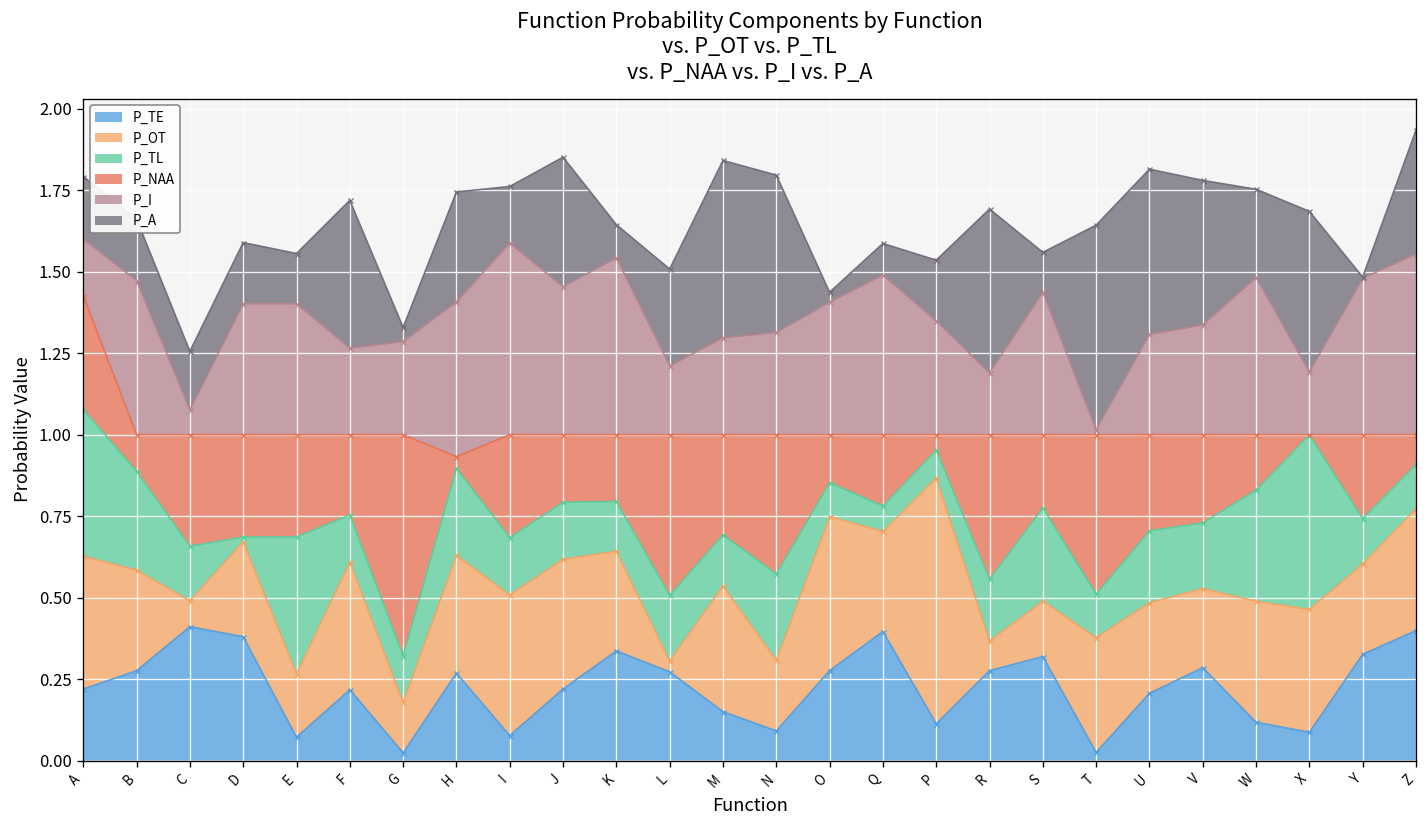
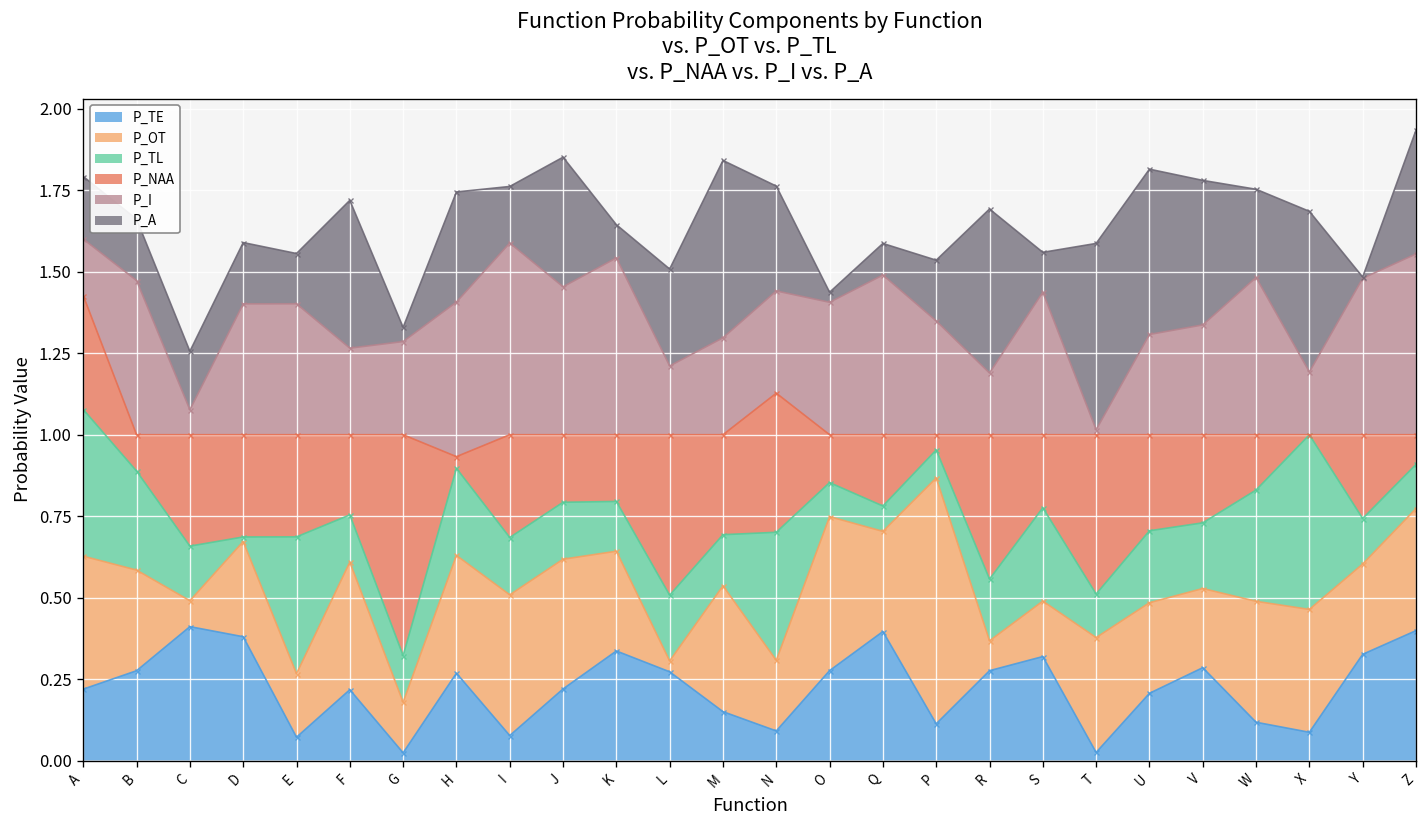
  {
    "P_TE": {
      "A": 0.22,
      "B": 0.28,
      "C": 0.41,
      "D": 0.38,
      "E": 0.07,
      "F": 0.22,
      "G": 0.02,
      "H": 0.27,
      "I": 0.08,
      "J": 0.22,
      "K": 0.34,
      "L": 0.27,
      "M": 0.15,
      "N": 0.09,
      "O": 0.28,
      "Q": 0.40,
      "P": 0.11,
      "R": 0.28,
      "S": 0.32,
      "T": 0.02,
      "U": 0.21,
      "V": 0.28,
      "W": 0.12,
      "X": 0.09,
      "Y": 0.33,
      "Z": 0.40
    },
    "P_TL": {
      "A": 0.45,
      "B": 0.30,
      "C": 0.17,
      "D": 0.01,
      "E": 0.42,
      "F": 0.14,
      "G": 0.14,
      "H": 0.27,
      "I": 0.18,
      "J": 0.17,
      "K": 0.15,
      "L": 0.20,
      "M": 0.16,
-     "N": 0.27,
+     "N": 0.39,
      "O": 0.10,
      "Q": 0.08,
      "P": 0.09,
      "R": 0.19,
      "S": 0.29,
      "T": 0.13,
      "U": 0.22,
      "V": 0.20,
      "W": 0.34,
      "Y": 0.14,
      "Z": 0.14
    },
    "P_I": {
      "A": 0.17,
      "B": 0.47,
      "C": 0.08,
      "D": 0.40,
      "E": 0.40,
      "F": 0.27,
      "G": 0.29,
      "H": 0.47,
      "I": 0.59,
      "J": 0.45,
      "K": 0.54,
      "L": 0.21,
      "M": 0.30,
      "N": 0.31,
      "O": 0.41,
      "Q": 0.49,
      "P": 0.35,
      "R": 0.19,
      "S": 0.44,
      "T": 0.02,
      "U": 0.31,
      "V": 0.34,
      "W": 0.48,
      "X": 0.19,
      "Z": 0.56
    },
    "P_A": {
      "A": 0.19,
      "C": 0.18,
      "D": 0.19,
      "E": 0.15,
      "F": 0.45,
      "G": 0.04,
      "H": 0.34,
      "I": 0.17,
      "J": 0.40,
      "K": 0.10,
      "L": 0.30,
      "M": 0.54,
-     "N": 0.48,
+     "N": 0.32,
      "O": 0.03,
      "Q": 0.10,
      "P": 0.19,
      "R": 0.50,
      "S": 0.12,
-     "T": 0.63,
+     "T": 0.57,
      "U": 0.51,
      "V": 0.44,
      "W": 0.27,
      "X": 0.49,
      "Z": 0.38
    }
  }
